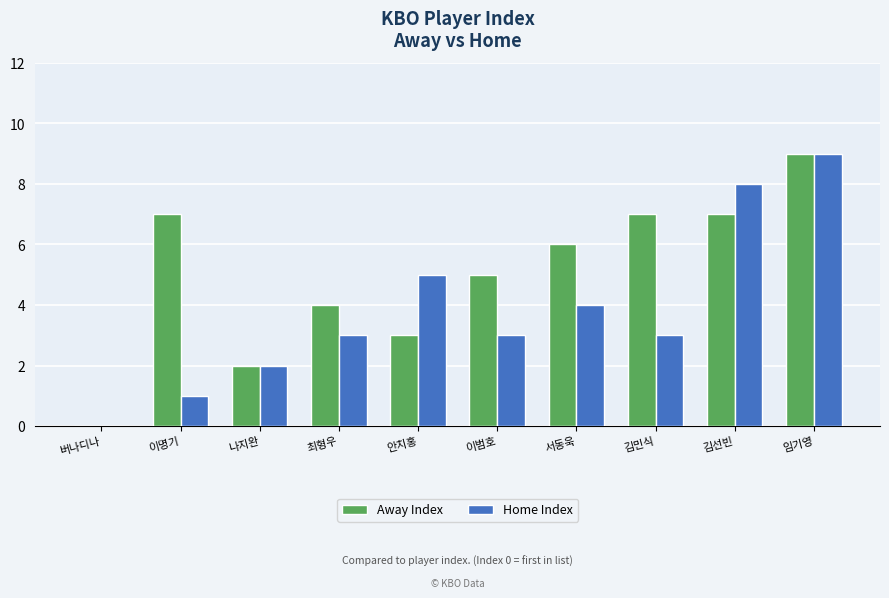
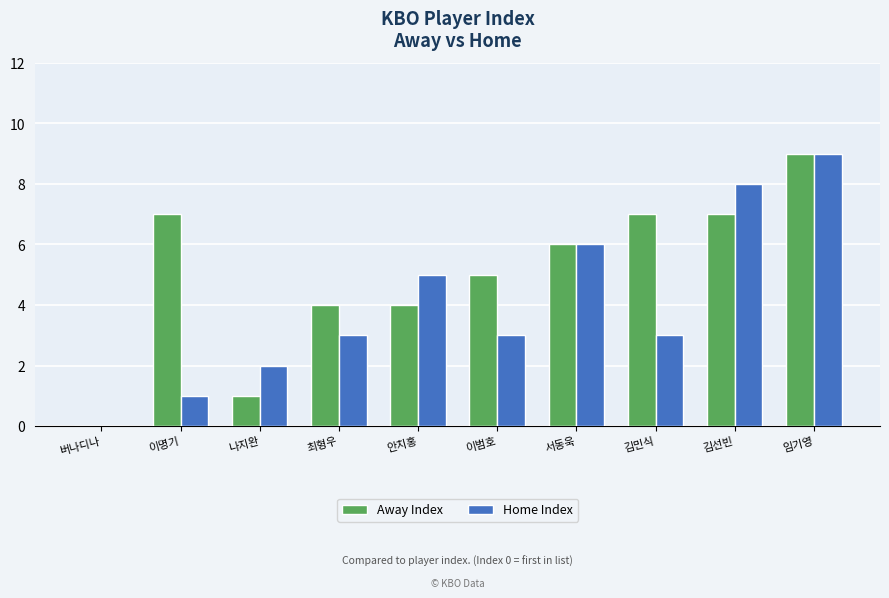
  {
    "Away Index": {
      "버나디나": 0,
      "이명기": 7,
-     "나지완": 2,
+     "나지완": 1,
      "최형우": 4,
-     "안치홍": 3,
+     "안치홍": 4,
      "이범호": 5,
      "서동욱": 6,
      "김민식": 7,
      "김선빈": 7,
      "임기영": 9
    },
    "Home Index": {
      "버나디나": 0,
      "이명기": 1,
      "나지완": 2,
      "최형우": 3,
      "안치홍": 5,
      "이범호": 3,
-     "서동욱": 4,
+     "서동욱": 6,
      "김민식": 3,
      "김선빈": 8,
      "임기영": 9
    }
  }
